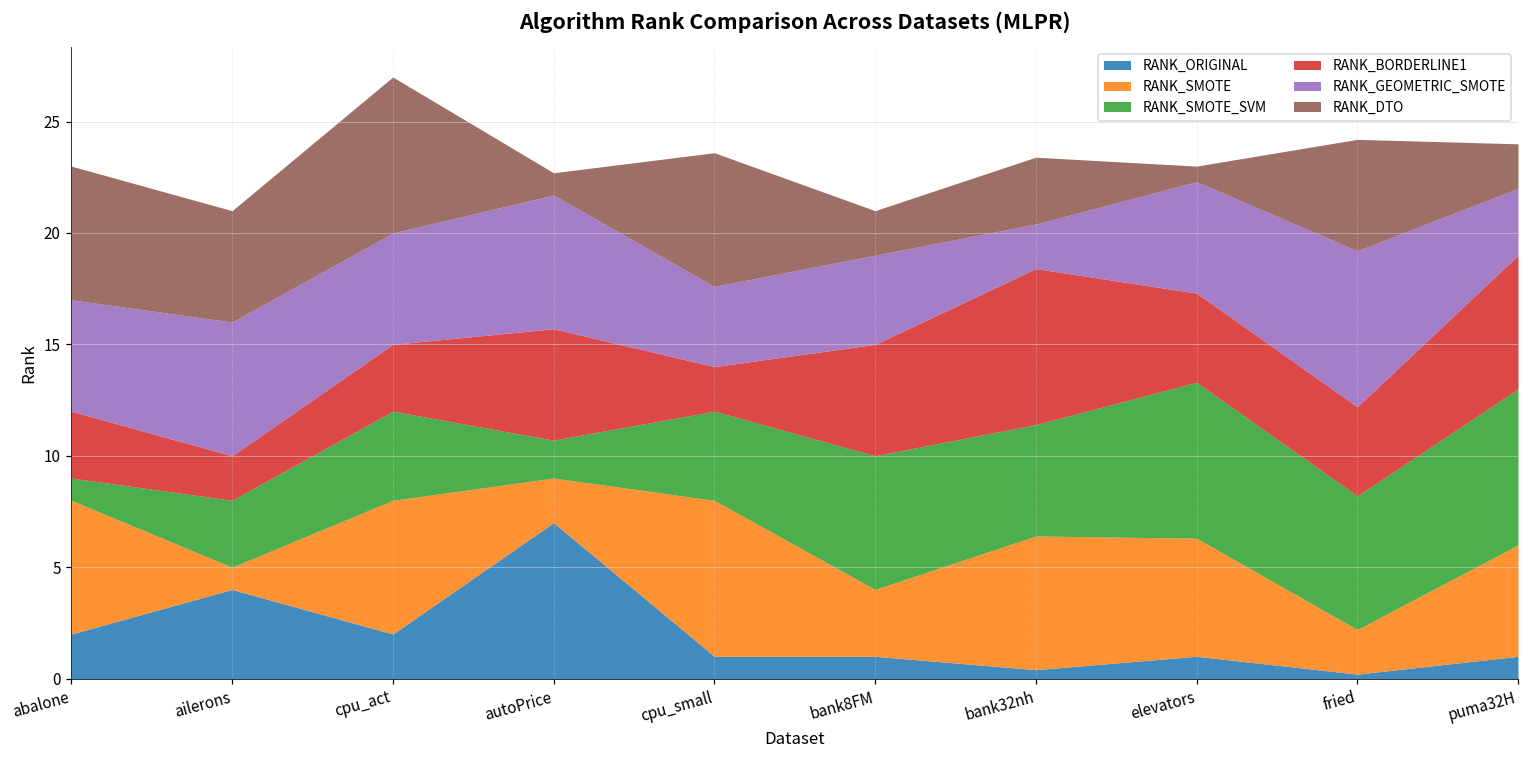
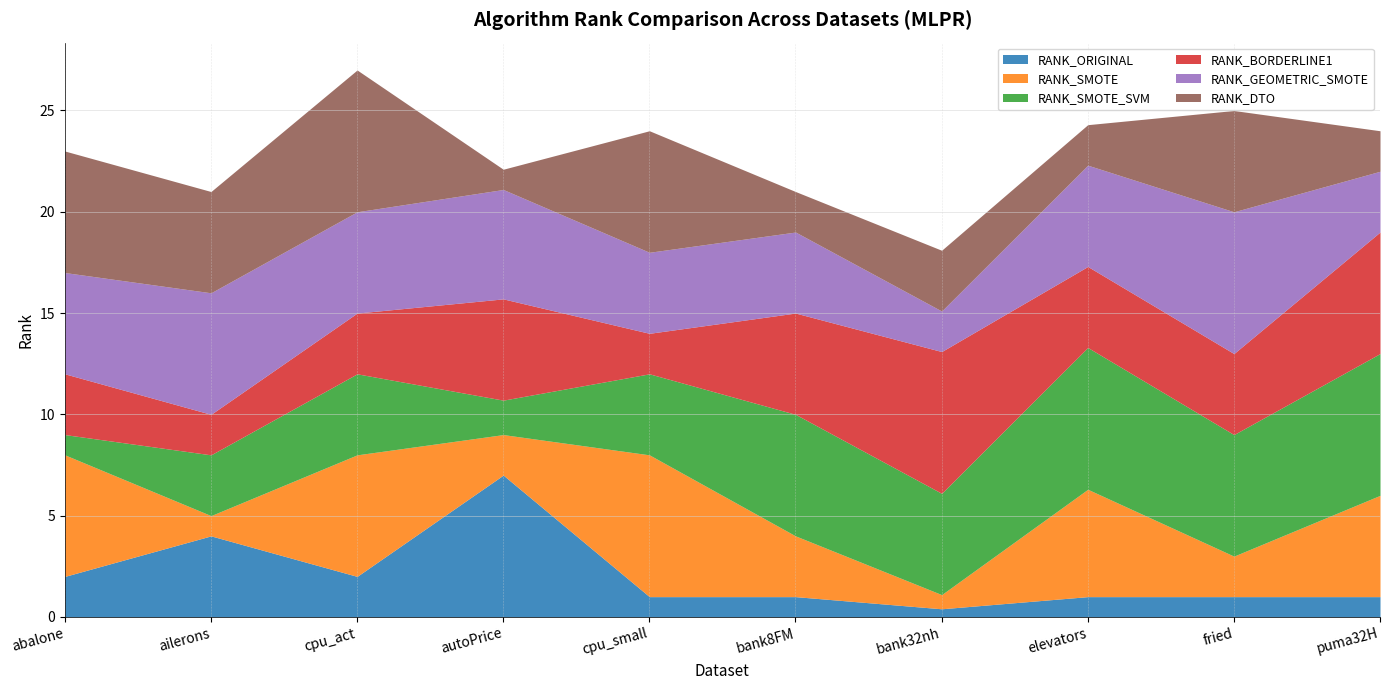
  {
    "RANK_ORIGINAL": {
      "abalone": 2.0,
      "ailerons": 4.0,
      "cpu_act": 2.0,
      "autoPrice": 7.0,
      "cpu_small": 1.0,
      "bank8FM": 1.0,
      "bank32nh": 0.4,
      "elevators": 1.0,
-     "fried": 0.2,
+     "fried": 1.0,
      "puma32H": 1.0
    },
    "RANK_SMOTE": {
      "abalone": 6.0,
      "ailerons": 1.0,
      "cpu_act": 6.0,
      "autoPrice": 2.0,
      "cpu_small": 7.0,
      "bank8FM": 3.0,
-     "bank32nh": 6.0,
+     "bank32nh": 0.7,
      "elevators": 5.3,
      "fried": 2.0,
      "puma32H": 5.0
    },
    "RANK_SMOTE_SVM": {
      "abalone": 1.0,
      "ailerons": 3.0,
      "cpu_act": 4.0,
      "autoPrice": 1.7,
      "cpu_small": 4.0,
      "bank8FM": 6.0,
      "bank32nh": 5.0,
      "elevators": 7.0,
      "fried": 6.0,
      "puma32H": 7.0
    },
    "RANK_BORDERLINE1": {
      "abalone": 3.0,
      "ailerons": 2.0,
      "cpu_act": 3.0,
      "autoPrice": 5.0,
      "cpu_small": 2.0,
      "bank8FM": 5.0,
      "bank32nh": 7.0,
      "elevators": 4.0,
      "fried": 4.0,
      "puma32H": 6.0
    },
    "RANK_GEOMETRIC_SMOTE": {
      "abalone": 5.0,
      "ailerons": 6.0,
      "cpu_act": 5.0,
-     "autoPrice": 6.0,
-     "cpu_small": 3.6,
+     "autoPrice": 5.4,
+     "cpu_small": 4.0,
      "bank8FM": 4.0,
      "bank32nh": 2.0,
      "elevators": 5.0,
      "fried": 7.0,
      "puma32H": 3.0
    },
    "RANK_DTO": {
      "abalone": 6.0,
      "ailerons": 5.0,
      "cpu_act": 7.0,
      "autoPrice": 1.0,
      "cpu_small": 6.0,
      "bank8FM": 2.0,
      "bank32nh": 3.0,
-     "elevators": 0.7,
+     "elevators": 2.0,
      "fried": 5.0,
      "puma32H": 2.0
    }
  }
